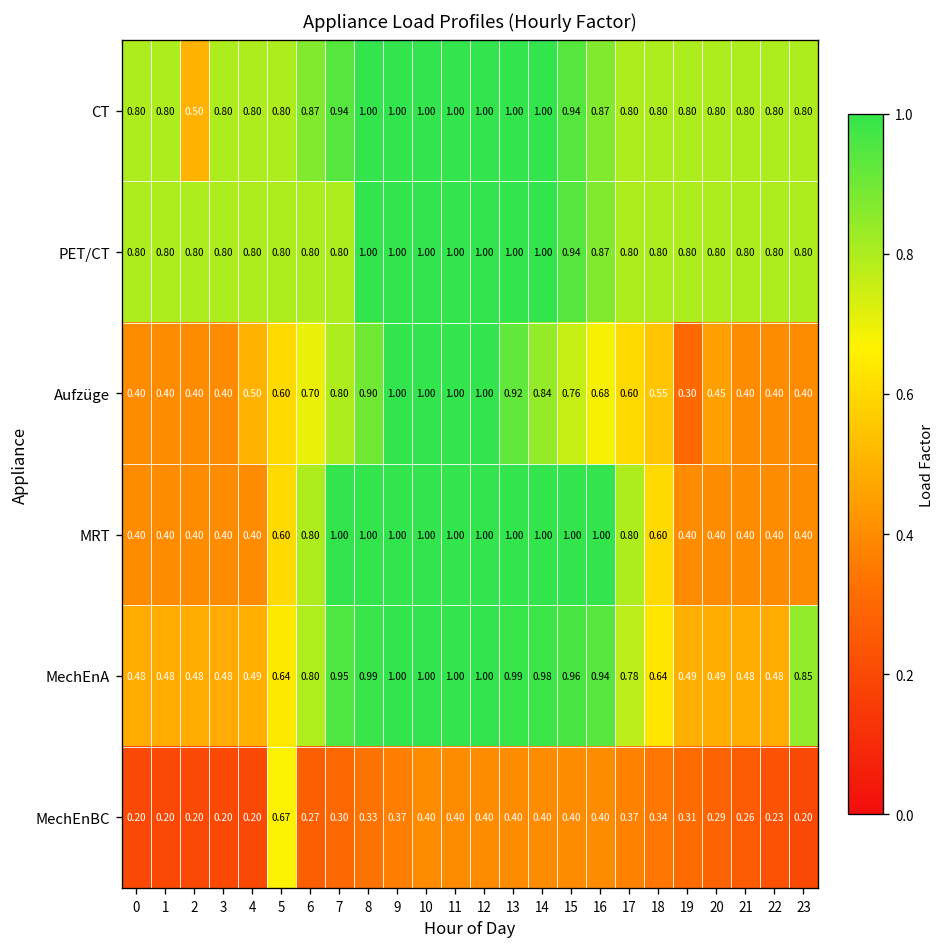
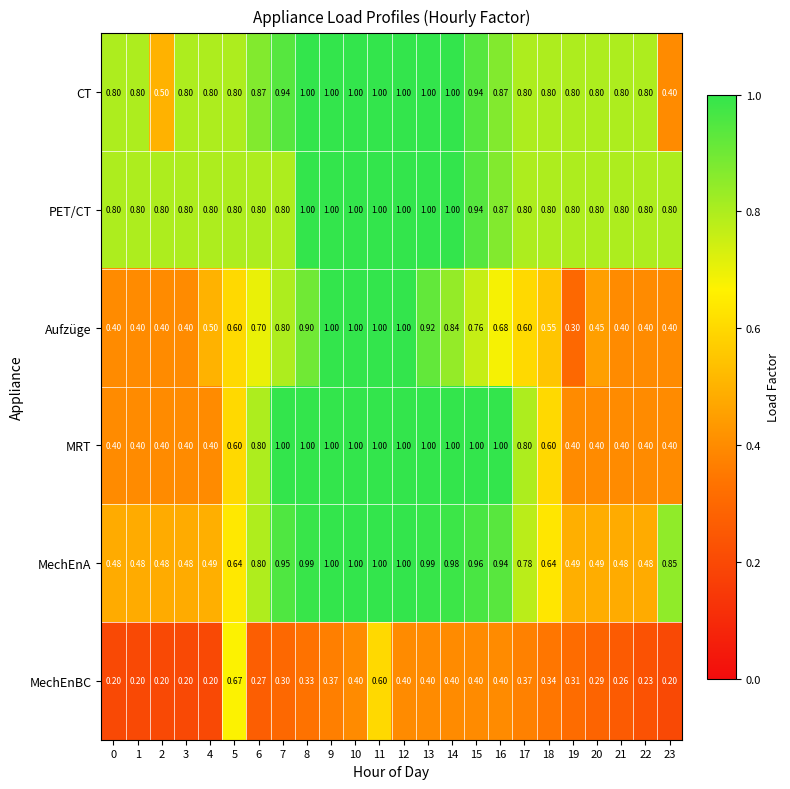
  {
    "CT": {
      "0": 0.80,
      "1": 0.80,
      "2": 0.50,
      "3": 0.80,
      "4": 0.80,
      "5": 0.80,
      "6": 0.87,
      "7": 0.94,
      "8": 1.00,
      "9": 1.00,
      "10": 1.00,
      "11": 1.00,
      "12": 1.00,
      "13": 1.00,
      "14": 1.00,
      "15": 0.94,
      "16": 0.87,
      "17": 0.80,
      "18": 0.80,
      "19": 0.80,
      "20": 0.80,
      "21": 0.80,
      "22": 0.80,
-     "23": 0.80
+     "23": 0.40
    },
    "PET/CT": {
      "0": 0.80,
      "1": 0.80,
      "2": 0.80,
      "3": 0.80,
      "4": 0.80,
      "5": 0.80,
      "6": 0.80,
      "7": 0.80,
      "8": 1.00,
      "9": 1.00,
      "10": 1.00,
      "11": 1.00,
      "12": 1.00,
      "13": 1.00,
      "14": 1.00,
      "15": 0.94,
      "16": 0.87,
      "17": 0.80,
      "18": 0.80,
      "19": 0.80,
      "20": 0.80,
      "21": 0.80,
      "22": 0.80,
      "23": 0.80
    },
    "Aufzüge": {
      "0": 0.40,
      "1": 0.40,
      "2": 0.40,
      "3": 0.40,
      "4": 0.50,
      "5": 0.60,
      "6": 0.70,
      "7": 0.80,
      "8": 0.90,
      "9": 1.00,
      "10": 1.00,
      "11": 1.00,
      "12": 1.00,
      "13": 0.92,
      "14": 0.84,
      "15": 0.76,
      "16": 0.68,
      "17": 0.60,
      "18": 0.55,
      "19": 0.30,
      "20": 0.45,
      "21": 0.40,
      "22": 0.40,
      "23": 0.40
    },
    "MRT": {
      "0": 0.40,
      "1": 0.40,
      "2": 0.40,
      "3": 0.40,
      "4": 0.40,
      "5": 0.60,
      "6": 0.80,
      "7": 1.00,
      "8": 1.00,
      "9": 1.00,
      "10": 1.00,
      "11": 1.00,
      "12": 1.00,
      "13": 1.00,
      "14": 1.00,
      "15": 1.00,
      "16": 1.00,
      "17": 0.80,
      "18": 0.60,
      "19": 0.40,
      "20": 0.40,
      "21": 0.40,
      "22": 0.40,
      "23": 0.40
    },
    "MechEnA": {
      "0": 0.48,
      "1": 0.48,
      "2": 0.48,
      "3": 0.48,
      "4": 0.49,
      "5": 0.64,
      "6": 0.80,
      "7": 0.95,
      "8": 0.99,
      "9": 1.00,
      "10": 1.00,
      "11": 1.00,
      "12": 1.00,
      "13": 0.99,
      "14": 0.98,
      "15": 0.96,
      "16": 0.94,
      "17": 0.78,
      "18": 0.64,
      "19": 0.49,
      "20": 0.49,
      "21": 0.48,
      "22": 0.48,
      "23": 0.85
    },
    "MechEnBC": {
      "0": 0.20,
      "1": 0.20,
      "2": 0.20,
      "3": 0.20,
      "4": 0.20,
      "5": 0.67,
      "6": 0.27,
      "7": 0.30,
      "8": 0.33,
      "9": 0.37,
      "10": 0.40,
-     "11": 0.40,
+     "11": 0.60,
      "12": 0.40,
      "13": 0.40,
      "14": 0.40,
      "15": 0.40,
      "16": 0.40,
      "17": 0.37,
      "18": 0.34,
      "19": 0.31,
      "20": 0.29,
      "21": 0.26,
      "22": 0.23,
      "23": 0.20
    }
  }
